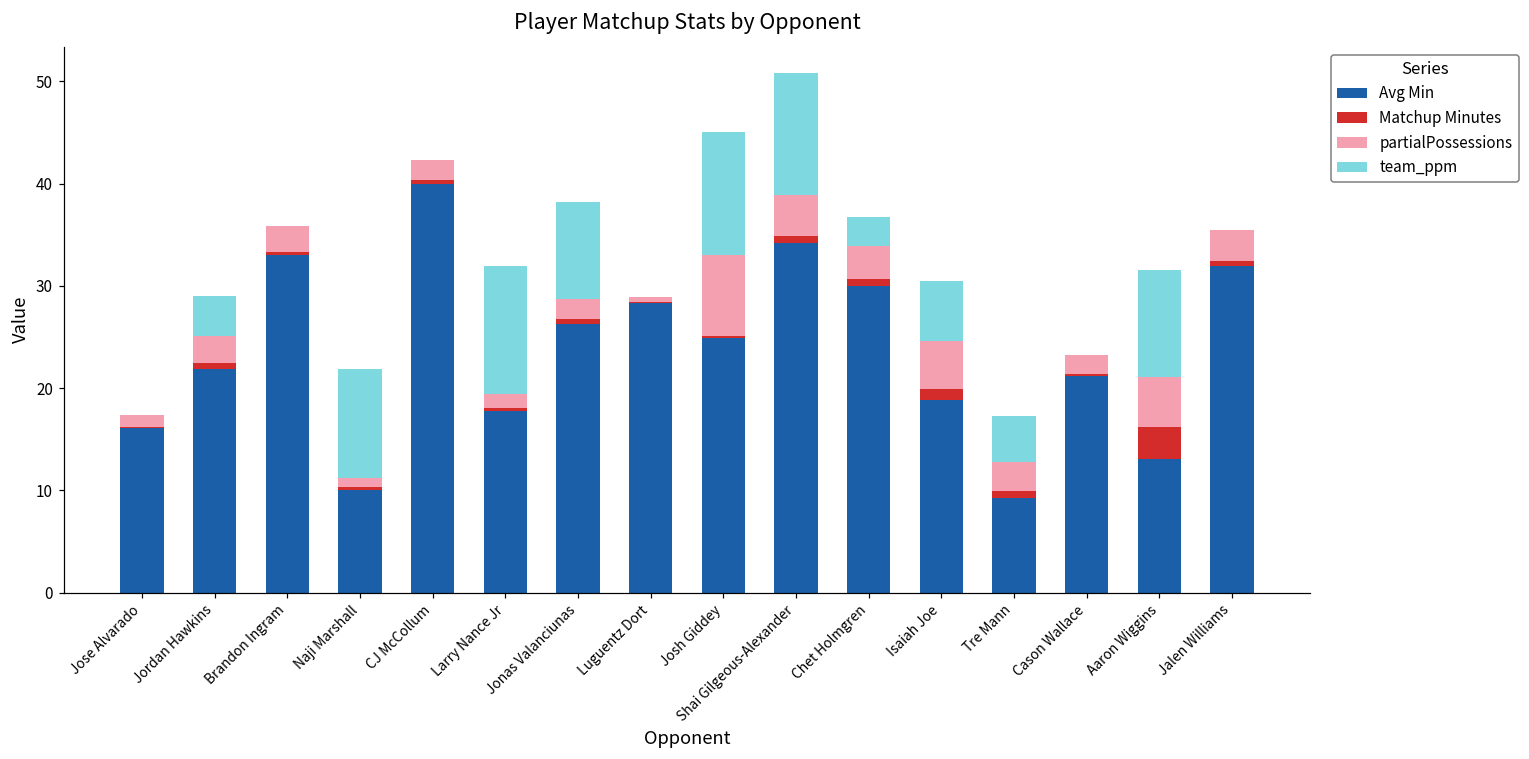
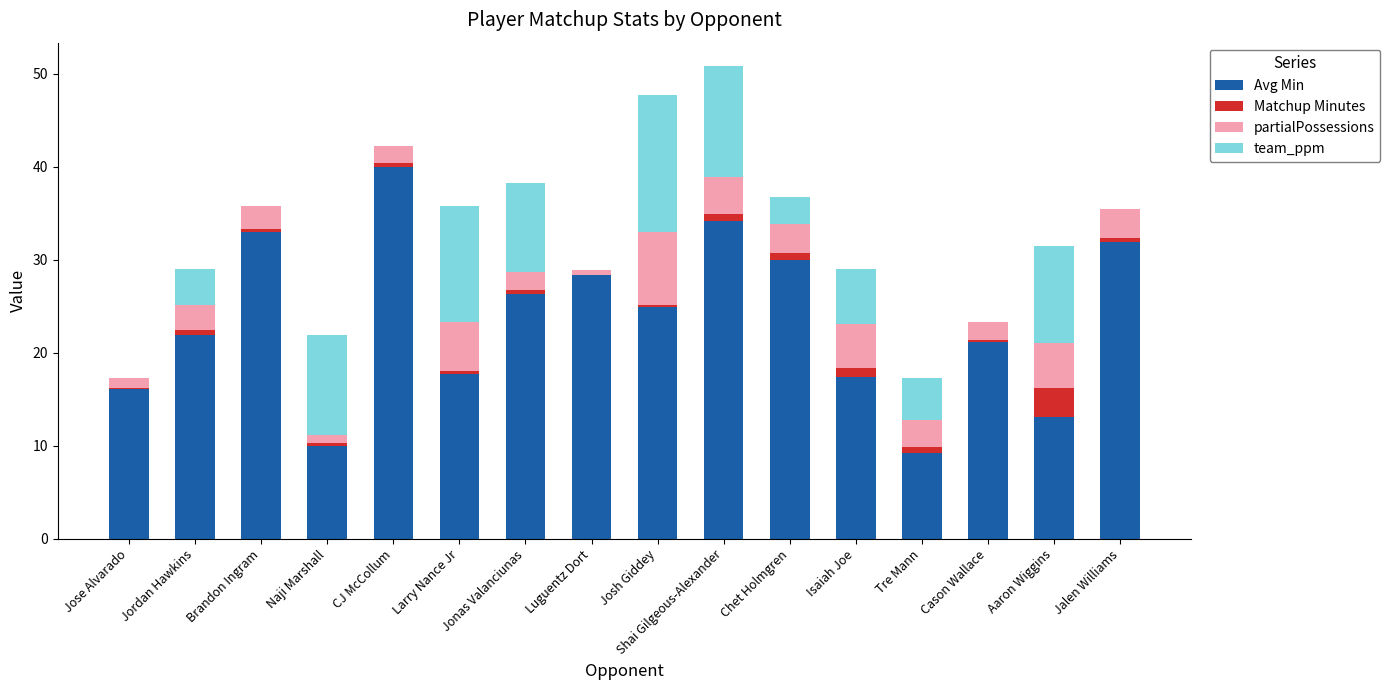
  {
    "Avg Min": {
      "Jose Alvarado": 16,
      "Jordan Hawkins": 22,
      "Brandon Ingram": 33,
      "Naji Marshall": 10,
      "CJ McCollum": 40,
      "Larry Nance Jr": 18,
      "Jonas Valanciunas": 26,
      "Luguentz Dort": 28,
      "Josh Giddey": 25,
      "Shai Gilgeous-Alexander": 34,
      "Chet Holmgren": 30,
-     "Isaiah Joe": 19,
+     "Isaiah Joe": 17,
      "Tre Mann": 9,
      "Cason Wallace": 21,
      "Aaron Wiggins": 13,
      "Jalen Williams": 32
    },
    "Matchup Minutes": {
      "Jordan Hawkins": 1,
      "Brandon Ingram": 0,
      "Naji Marshall": 0,
      "CJ McCollum": 0,
      "Larry Nance Jr": 0,
      "Jonas Valanciunas": 0,
      "Shai Gilgeous-Alexander": 1,
      "Chet Holmgren": 1,
      "Isaiah Joe": 1,
      "Tre Mann": 1,
      "Aaron Wiggins": 3,
      "Jalen Williams": 0
    },
    "partialPossessions": {
      "Jose Alvarado": 1,
      "Jordan Hawkins": 3,
      "Brandon Ingram": 3,
      "Naji Marshall": 1,
      "CJ McCollum": 2,
-     "Larry Nance Jr": 1,
+     "Larry Nance Jr": 5,
      "Jonas Valanciunas": 2,
      "Luguentz Dort": 1,
      "Josh Giddey": 8,
      "Shai Gilgeous-Alexander": 4,
      "Chet Holmgren": 3,
      "Isaiah Joe": 5,
      "Tre Mann": 3,
      "Cason Wallace": 2,
      "Aaron Wiggins": 5,
      "Jalen Williams": 3
    },
    "team_ppm": {
      "Jose Alvarado": 0,
      "Jordan Hawkins": 4,
      "Brandon Ingram": 0,
      "Naji Marshall": 11,
      "CJ McCollum": 0,
      "Larry Nance Jr": 13,
      "Jonas Valanciunas": 10,
      "Luguentz Dort": 0,
-     "Josh Giddey": 12,
+     "Josh Giddey": 15,
      "Shai Gilgeous-Alexander": 12,
      "Chet Holmgren": 3,
      "Isaiah Joe": 6,
      "Tre Mann": 4,
      "Cason Wallace": 0,
      "Aaron Wiggins": 10,
      "Jalen Williams": 0
    }
  }
